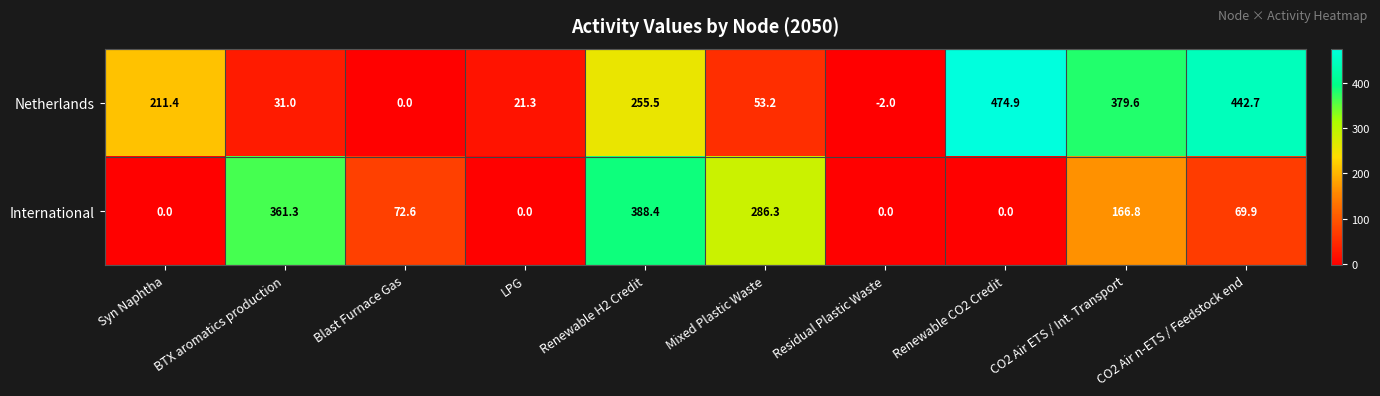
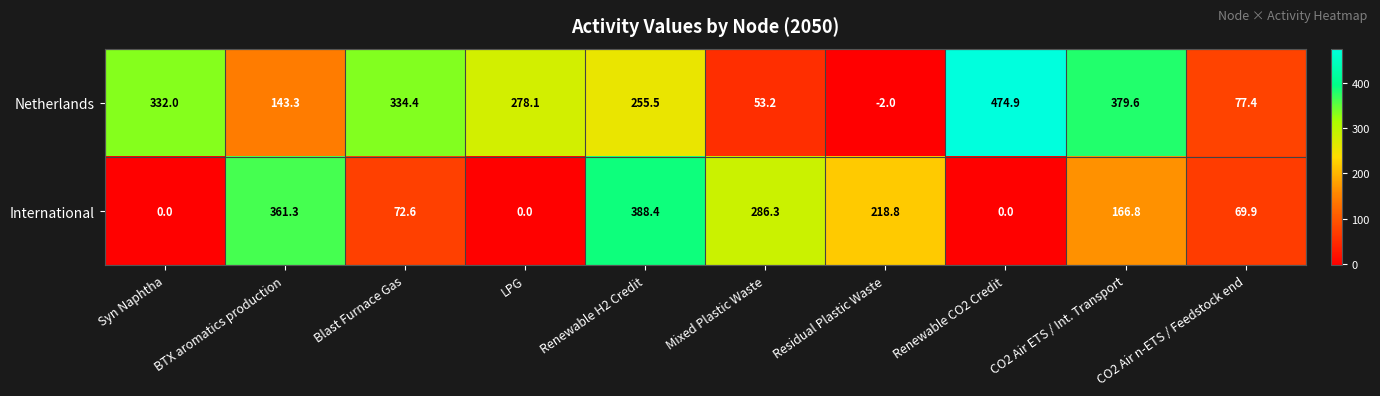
  {
    "Netherlands": {
-     "Syn Naphtha": 211.4,
-     "BTX aromatics production": 31.0,
-     "Blast Furnace Gas": 0.0,
-     "LPG": 21.3,
+     "Syn Naphtha": 332.0,
+     "BTX aromatics production": 143.3,
+     "Blast Furnace Gas": 334.4,
+     "LPG": 278.1,
      "Renewable H2 Credit": 255.5,
      "Mixed Plastic Waste": 53.2,
      "Residual Plastic Waste": -2.0,
      "Renewable CO2 Credit": 474.9,
      "CO2 Air ETS / Int. Transport": 379.6,
-     "CO2 Air n-ETS / Feedstock end": 442.7
+     "CO2 Air n-ETS / Feedstock end": 77.4
    },
    "International": {
      "Syn Naphtha": 0.0,
      "BTX aromatics production": 361.3,
      "Blast Furnace Gas": 72.6,
      "LPG": 0.0,
      "Renewable H2 Credit": 388.4,
      "Mixed Plastic Waste": 286.3,
-     "Residual Plastic Waste": 0.0,
+     "Residual Plastic Waste": 218.8,
      "Renewable CO2 Credit": 0.0,
      "CO2 Air ETS / Int. Transport": 166.8,
      "CO2 Air n-ETS / Feedstock end": 69.9
    }
  }
